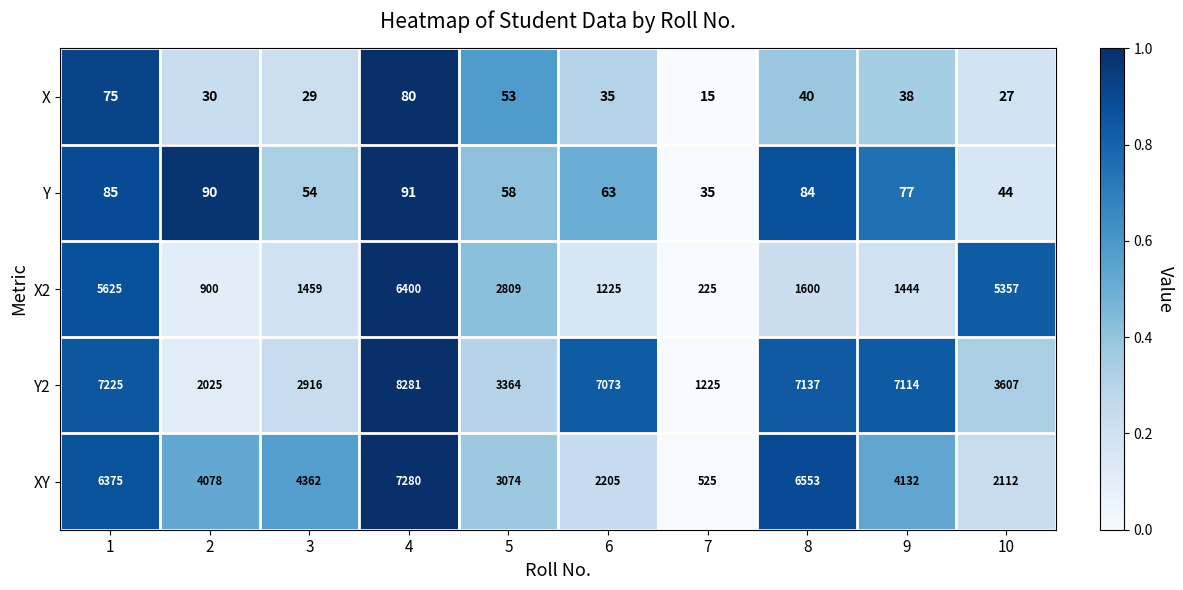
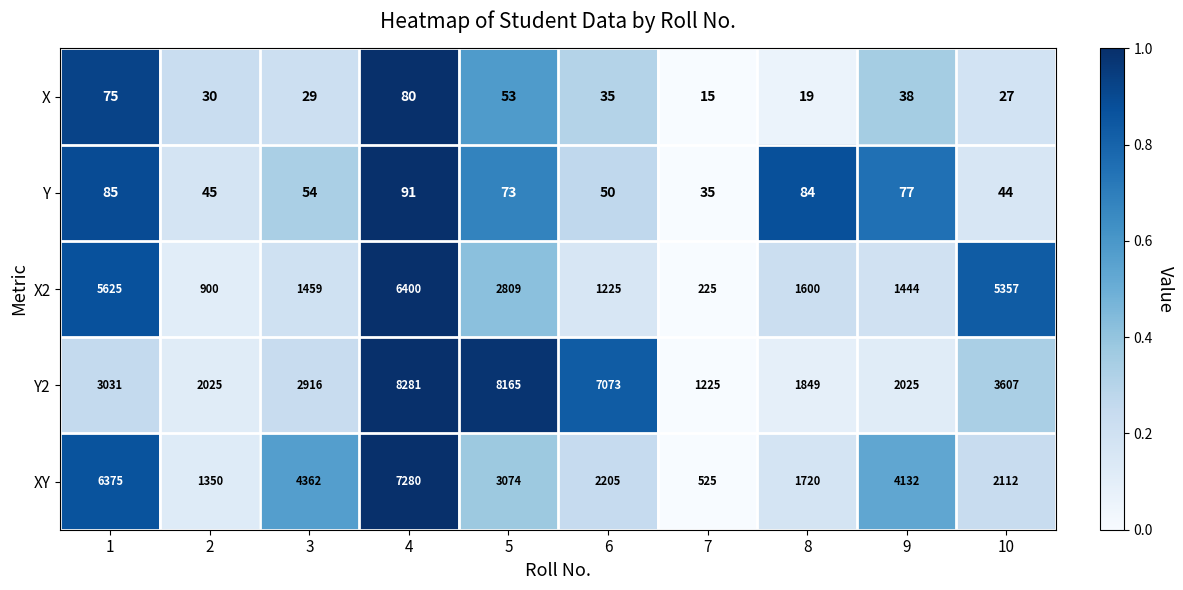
  {
    "X": {
      "1": 75,
      "2": 30,
      "3": 29,
      "4": 80,
      "5": 53,
      "6": 35,
      "7": 15,
-     "8": 40,
+     "8": 19,
      "9": 38,
      "10": 27
    },
    "Y": {
      "1": 85,
-     "2": 90,
+     "2": 45,
      "3": 54,
      "4": 91,
-     "5": 58,
-     "6": 63,
+     "5": 73,
+     "6": 50,
      "7": 35,
      "8": 84,
      "9": 77,
      "10": 44
    },
    "X2": {
      "1": 5625,
      "2": 900,
      "3": 1459,
      "4": 6400,
      "5": 2809,
      "6": 1225,
      "7": 225,
      "8": 1600,
      "9": 1444,
      "10": 5357
    },
    "Y2": {
-     "1": 7225,
+     "1": 3031,
      "2": 2025,
      "3": 2916,
      "4": 8281,
-     "5": 3364,
+     "5": 8165,
      "6": 7073,
      "7": 1225,
-     "8": 7137,
-     "9": 7114,
+     "8": 1849,
+     "9": 2025,
      "10": 3607
    },
    "XY": {
      "1": 6375,
-     "2": 4078,
+     "2": 1350,
      "3": 4362,
      "4": 7280,
      "5": 3074,
      "6": 2205,
      "7": 525,
-     "8": 6553,
+     "8": 1720,
      "9": 4132,
      "10": 2112
    }
  }
